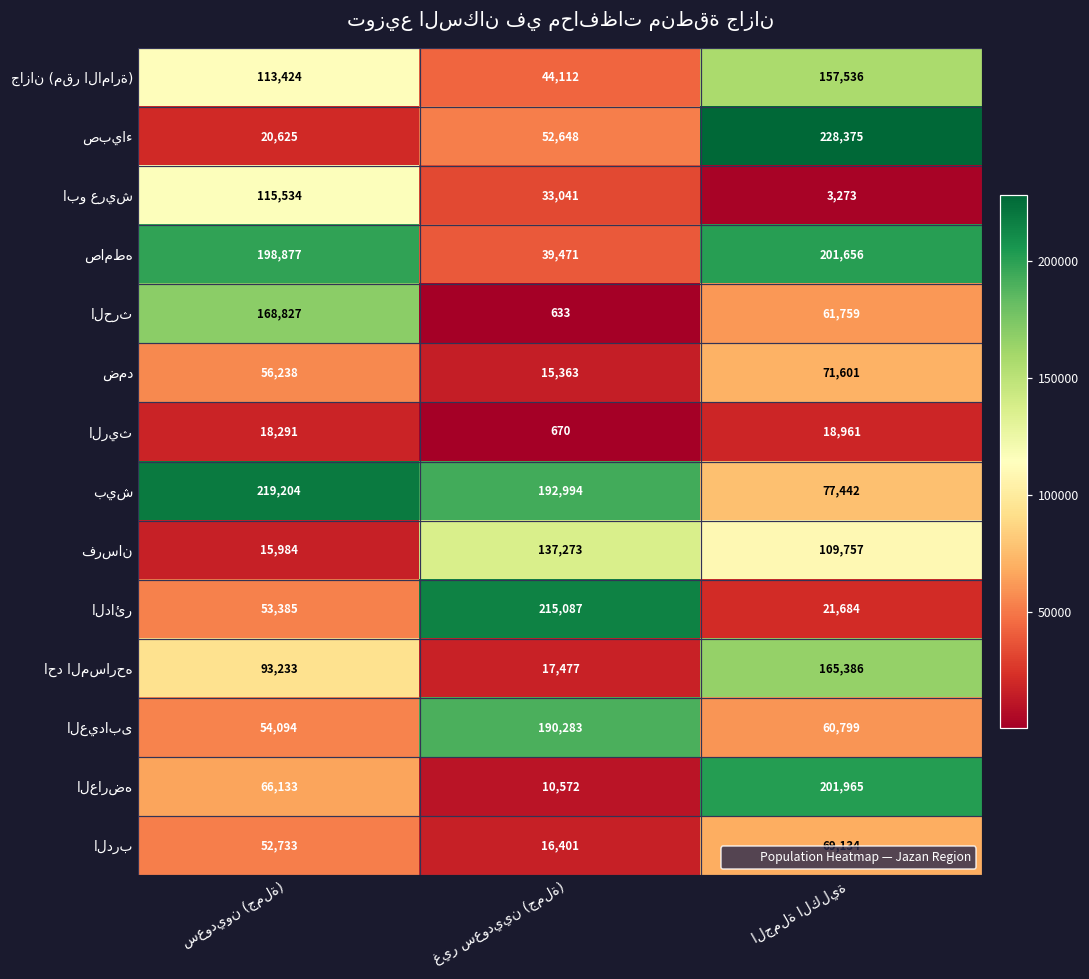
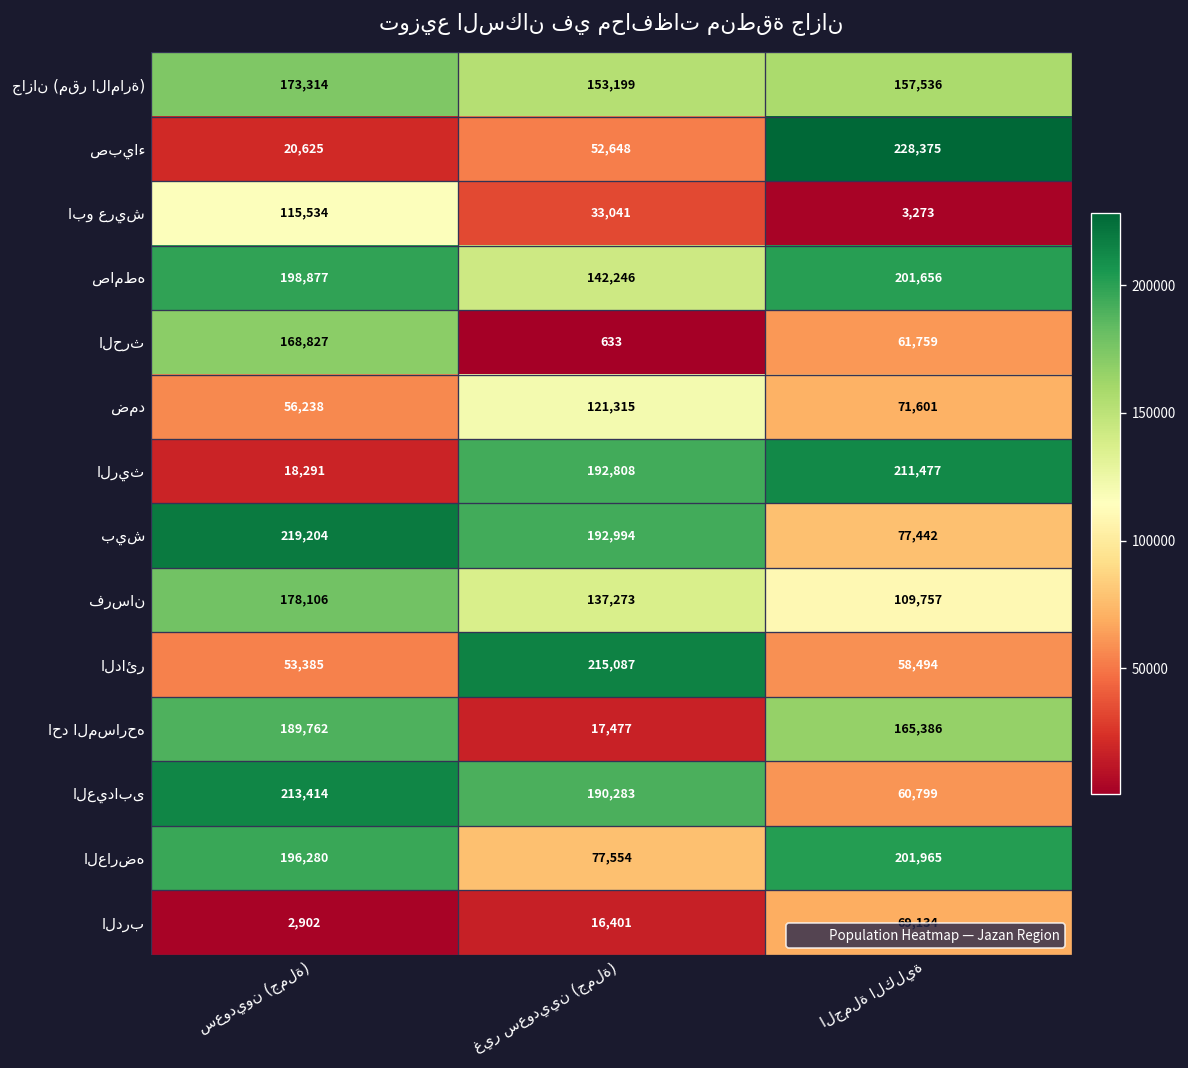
  {
    "جازان (مقر الامارة)": {
-     "سعوديون (جملة)": "113,424",
-     "غير سعوديين (جملة)": "44,112",
+     "سعوديون (جملة)": "173,314",
+     "غير سعوديين (جملة)": "153,199",
      "الجملة الكلية": "157,536"
    },
    "صبياء": {
      "سعوديون (جملة)": "20,625",
      "غير سعوديين (جملة)": "52,648",
      "الجملة الكلية": "228,375"
    },
    "ابو عريش": {
      "سعوديون (جملة)": "115,534",
      "غير سعوديين (جملة)": "33,041",
      "الجملة الكلية": "3,273"
    },
    "صامطه": {
      "سعوديون (جملة)": "198,877",
-     "غير سعوديين (جملة)": "39,471",
+     "غير سعوديين (جملة)": "142,246",
      "الجملة الكلية": "201,656"
    },
    "الحرث": {
      "سعوديون (جملة)": "168,827",
      "غير سعوديين (جملة)": "633",
      "الجملة الكلية": "61,759"
    },
    "ضمد": {
      "سعوديون (جملة)": "56,238",
-     "غير سعوديين (جملة)": "15,363",
+     "غير سعوديين (جملة)": "121,315",
      "الجملة الكلية": "71,601"
    },
    "الريث": {
      "سعوديون (جملة)": "18,291",
-     "غير سعوديين (جملة)": "670",
-     "الجملة الكلية": "18,961"
+     "غير سعوديين (جملة)": "192,808",
+     "الجملة الكلية": "211,477"
    },
    "بيش": {
      "سعوديون (جملة)": "219,204",
      "غير سعوديين (جملة)": "192,994",
      "الجملة الكلية": "77,442"
    },
    "فرسان": {
-     "سعوديون (جملة)": "15,984",
+     "سعوديون (جملة)": "178,106",
      "غير سعوديين (جملة)": "137,273",
      "الجملة الكلية": "109,757"
    },
    "الدائر": {
      "سعوديون (جملة)": "53,385",
      "غير سعوديين (جملة)": "215,087",
-     "الجملة الكلية": "21,684"
+     "الجملة الكلية": "58,494"
    },
    "احد المسارحه": {
-     "سعوديون (جملة)": "93,233",
+     "سعوديون (جملة)": "189,762",
      "غير سعوديين (جملة)": "17,477",
      "الجملة الكلية": "165,386"
    },
    "العيدابى": {
-     "سعوديون (جملة)": "54,094",
+     "سعوديون (جملة)": "213,414",
      "غير سعوديين (جملة)": "190,283",
      "الجملة الكلية": "60,799"
    },
    "العارضه": {
-     "سعوديون (جملة)": "66,133",
-     "غير سعوديين (جملة)": "10,572",
+     "سعوديون (جملة)": "196,280",
+     "غير سعوديين (جملة)": "77,554",
      "الجملة الكلية": "201,965"
    },
    "الدرب": {
-     "سعوديون (جملة)": "52,733",
+     "سعوديون (جملة)": "2,902",
      "غير سعوديين (جملة)": "16,401"
    }
  }
